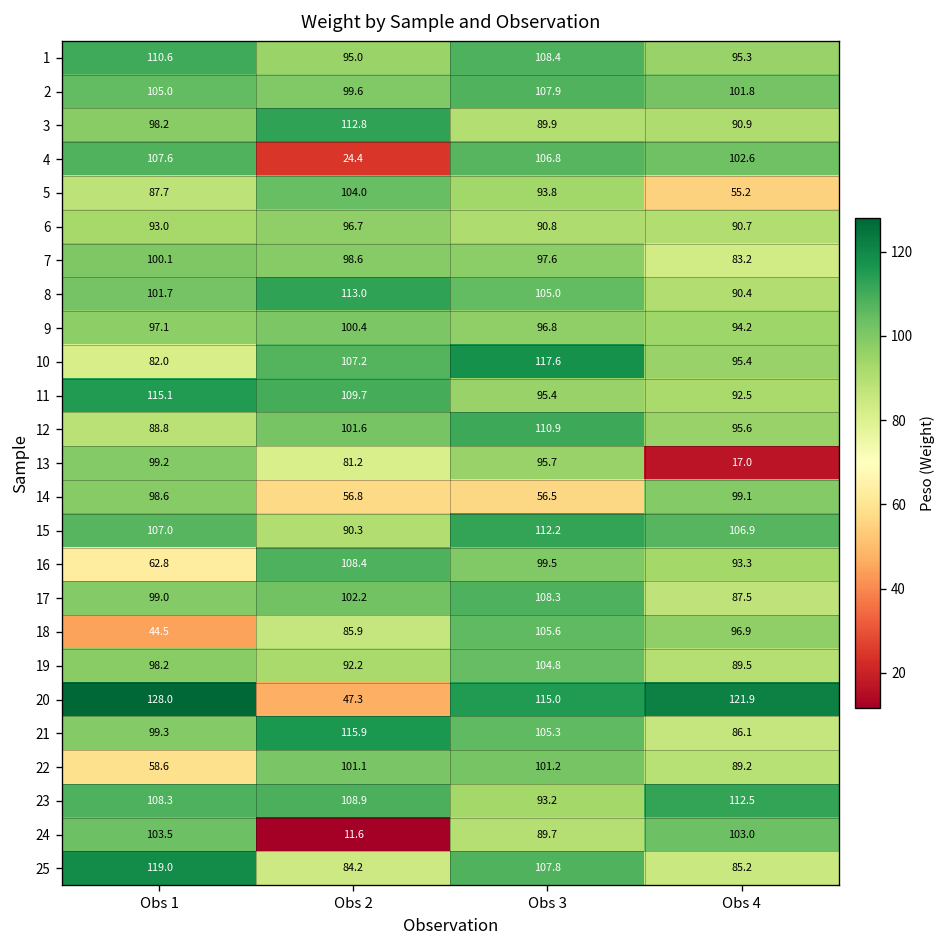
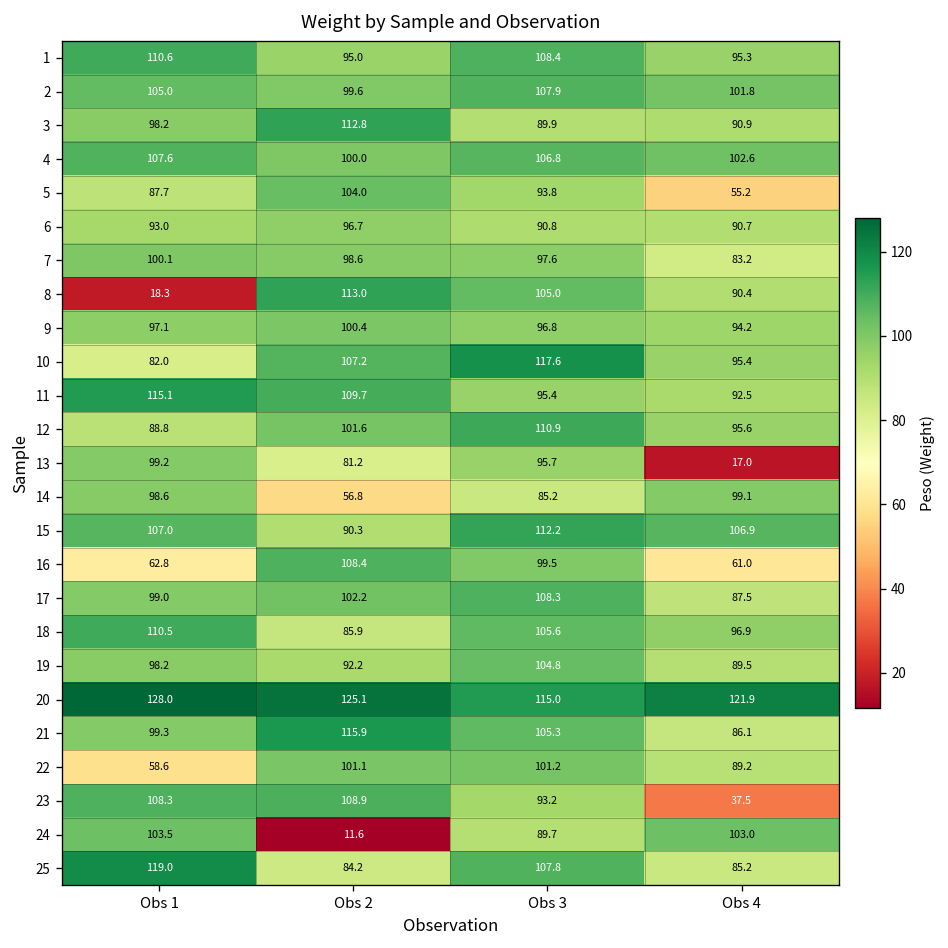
  {
    "1": {
      "Obs 1": 110.6,
      "Obs 2": 95.0,
      "Obs 3": 108.4,
      "Obs 4": 95.3
    },
    "2": {
      "Obs 1": 105.0,
      "Obs 2": 99.6,
      "Obs 3": 107.9,
      "Obs 4": 101.8
    },
    "3": {
      "Obs 1": 98.2,
      "Obs 2": 112.8,
      "Obs 3": 89.9,
      "Obs 4": 90.9
    },
    "4": {
      "Obs 1": 107.6,
-     "Obs 2": 24.4,
+     "Obs 2": 100.0,
      "Obs 3": 106.8,
      "Obs 4": 102.6
    },
    "5": {
      "Obs 1": 87.7,
      "Obs 2": 104.0,
      "Obs 3": 93.8,
      "Obs 4": 55.2
    },
    "6": {
      "Obs 1": 93.0,
      "Obs 2": 96.7,
      "Obs 3": 90.8,
      "Obs 4": 90.7
    },
    "7": {
      "Obs 1": 100.1,
      "Obs 2": 98.6,
      "Obs 3": 97.6,
      "Obs 4": 83.2
    },
    "8": {
-     "Obs 1": 101.7,
+     "Obs 1": 18.3,
      "Obs 2": 113.0,
      "Obs 3": 105.0,
      "Obs 4": 90.4
    },
    "9": {
      "Obs 1": 97.1,
      "Obs 2": 100.4,
      "Obs 3": 96.8,
      "Obs 4": 94.2
    },
    "10": {
      "Obs 1": 82.0,
      "Obs 2": 107.2,
      "Obs 3": 117.6,
      "Obs 4": 95.4
    },
    "11": {
      "Obs 1": 115.1,
      "Obs 2": 109.7,
      "Obs 3": 95.4,
      "Obs 4": 92.5
    },
    "12": {
      "Obs 1": 88.8,
      "Obs 2": 101.6,
      "Obs 3": 110.9,
      "Obs 4": 95.6
    },
    "13": {
      "Obs 1": 99.2,
      "Obs 2": 81.2,
      "Obs 3": 95.7,
      "Obs 4": 17.0
    },
    "14": {
      "Obs 1": 98.6,
      "Obs 2": 56.8,
-     "Obs 3": 56.5,
+     "Obs 3": 85.2,
      "Obs 4": 99.1
    },
    "15": {
      "Obs 1": 107.0,
      "Obs 2": 90.3,
      "Obs 3": 112.2,
      "Obs 4": 106.9
    },
    "16": {
      "Obs 1": 62.8,
      "Obs 2": 108.4,
      "Obs 3": 99.5,
-     "Obs 4": 93.3
+     "Obs 4": 61.0
    },
    "17": {
      "Obs 1": 99.0,
      "Obs 2": 102.2,
      "Obs 3": 108.3,
      "Obs 4": 87.5
    },
    "18": {
-     "Obs 1": 44.5,
+     "Obs 1": 110.5,
      "Obs 2": 85.9,
      "Obs 3": 105.6,
      "Obs 4": 96.9
    },
    "19": {
      "Obs 1": 98.2,
      "Obs 2": 92.2,
      "Obs 3": 104.8,
      "Obs 4": 89.5
    },
    "20": {
      "Obs 1": 128.0,
-     "Obs 2": 47.3,
+     "Obs 2": 125.1,
      "Obs 3": 115.0,
      "Obs 4": 121.9
    },
    "21": {
      "Obs 1": 99.3,
      "Obs 2": 115.9,
      "Obs 3": 105.3,
      "Obs 4": 86.1
    },
    "22": {
      "Obs 1": 58.6,
      "Obs 2": 101.1,
      "Obs 3": 101.2,
      "Obs 4": 89.2
    },
    "23": {
      "Obs 1": 108.3,
      "Obs 2": 108.9,
      "Obs 3": 93.2,
-     "Obs 4": 112.5
+     "Obs 4": 37.5
    },
    "24": {
      "Obs 1": 103.5,
      "Obs 2": 11.6,
      "Obs 3": 89.7,
      "Obs 4": 103.0
    },
    "25": {
      "Obs 1": 119.0,
      "Obs 2": 84.2,
      "Obs 3": 107.8,
      "Obs 4": 85.2
    }
  }
